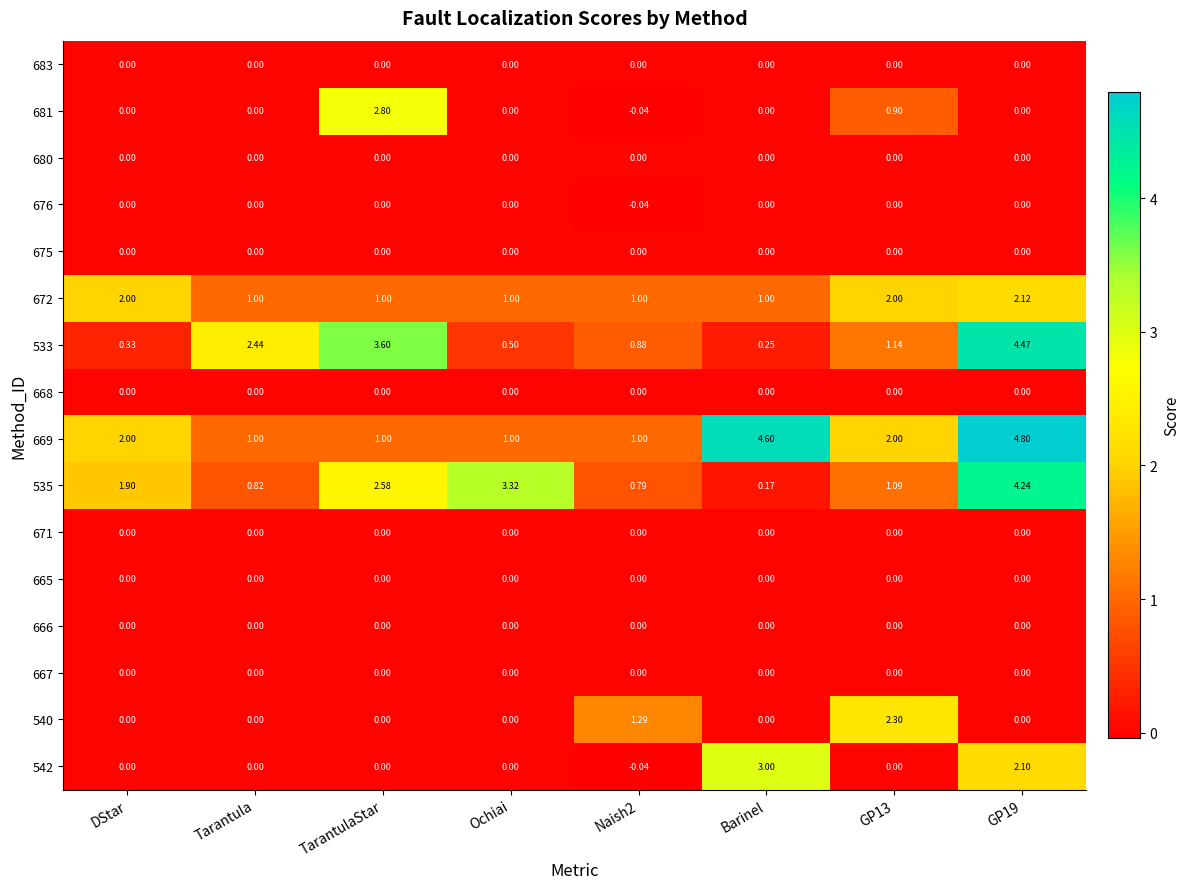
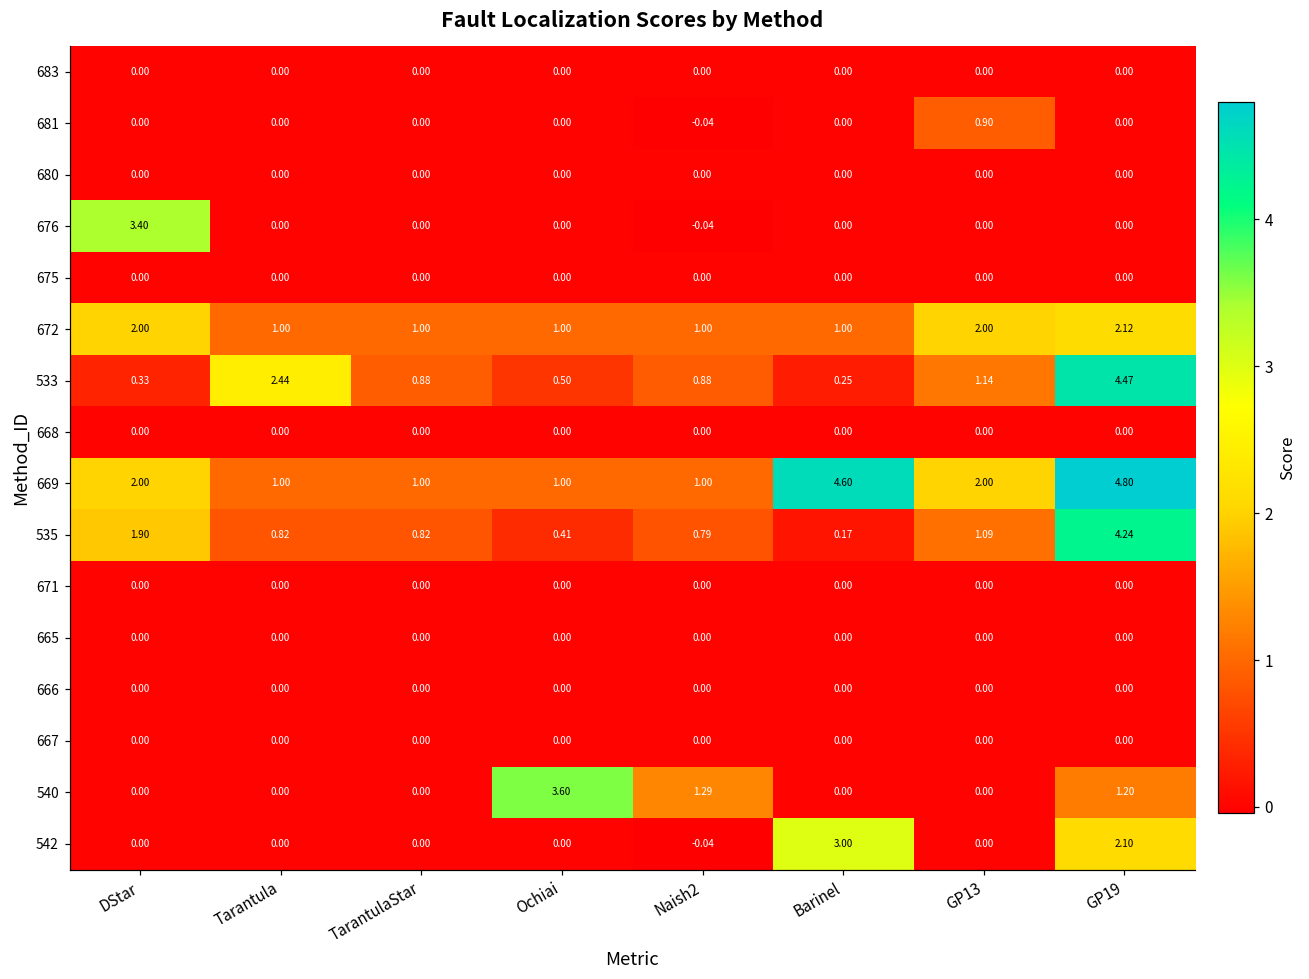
  {
    "683": {
      "DStar": 0.00,
      "Tarantula": 0.00,
      "TarantulaStar": 0.00,
      "Ochiai": 0.00,
      "Naish2": 0.00,
      "Barinel": 0.00,
      "GP13": 0.00,
      "GP19": 0.00
    },
    "681": {
      "DStar": 0.00,
      "Tarantula": 0.00,
-     "TarantulaStar": 2.80,
+     "TarantulaStar": 0.00,
      "Ochiai": 0.00,
      "Naish2": -0.04,
      "Barinel": 0.00,
      "GP13": 0.90,
      "GP19": 0.00
    },
    "680": {
      "DStar": 0.00,
      "Tarantula": 0.00,
      "TarantulaStar": 0.00,
      "Ochiai": 0.00,
      "Naish2": 0.00,
      "Barinel": 0.00,
      "GP13": 0.00,
      "GP19": 0.00
    },
    "676": {
-     "DStar": 0.00,
+     "DStar": 3.40,
      "Tarantula": 0.00,
      "TarantulaStar": 0.00,
      "Ochiai": 0.00,
      "Naish2": -0.04,
      "Barinel": 0.00,
      "GP13": 0.00,
      "GP19": 0.00
    },
    "675": {
      "DStar": 0.00,
      "Tarantula": 0.00,
      "TarantulaStar": 0.00,
      "Ochiai": 0.00,
      "Naish2": 0.00,
      "Barinel": 0.00,
      "GP13": 0.00,
      "GP19": 0.00
    },
    "672": {
      "DStar": 2.00,
      "Tarantula": 1.00,
      "TarantulaStar": 1.00,
      "Ochiai": 1.00,
      "Naish2": 1.00,
      "Barinel": 1.00,
      "GP13": 2.00,
      "GP19": 2.12
    },
    "533": {
      "DStar": 0.33,
      "Tarantula": 2.44,
-     "TarantulaStar": 3.60,
+     "TarantulaStar": 0.88,
      "Ochiai": 0.50,
      "Naish2": 0.88,
      "Barinel": 0.25,
      "GP13": 1.14,
      "GP19": 4.47
    },
    "668": {
      "DStar": 0.00,
      "Tarantula": 0.00,
      "TarantulaStar": 0.00,
      "Ochiai": 0.00,
      "Naish2": 0.00,
      "Barinel": 0.00,
      "GP13": 0.00,
      "GP19": 0.00
    },
    "669": {
      "DStar": 2.00,
      "Tarantula": 1.00,
      "TarantulaStar": 1.00,
      "Ochiai": 1.00,
      "Naish2": 1.00,
      "Barinel": 4.60,
      "GP13": 2.00,
      "GP19": 4.80
    },
    "535": {
      "DStar": 1.90,
      "Tarantula": 0.82,
-     "TarantulaStar": 2.58,
-     "Ochiai": 3.32,
+     "TarantulaStar": 0.82,
+     "Ochiai": 0.41,
      "Naish2": 0.79,
      "Barinel": 0.17,
      "GP13": 1.09,
      "GP19": 4.24
    },
    "671": {
      "DStar": 0.00,
      "Tarantula": 0.00,
      "TarantulaStar": 0.00,
      "Ochiai": 0.00,
      "Naish2": 0.00,
      "Barinel": 0.00,
      "GP13": 0.00,
      "GP19": 0.00
    },
    "665": {
      "DStar": 0.00,
      "Tarantula": 0.00,
      "TarantulaStar": 0.00,
      "Ochiai": 0.00,
      "Naish2": 0.00,
      "Barinel": 0.00,
      "GP13": 0.00,
      "GP19": 0.00
    },
    "666": {
      "DStar": 0.00,
      "Tarantula": 0.00,
      "TarantulaStar": 0.00,
      "Ochiai": 0.00,
      "Naish2": 0.00,
      "Barinel": 0.00,
      "GP13": 0.00,
      "GP19": 0.00
    },
    "667": {
      "DStar": 0.00,
      "Tarantula": 0.00,
      "TarantulaStar": 0.00,
      "Ochiai": 0.00,
      "Naish2": 0.00,
      "Barinel": 0.00,
      "GP13": 0.00,
      "GP19": 0.00
    },
    "540": {
      "DStar": 0.00,
      "Tarantula": 0.00,
      "TarantulaStar": 0.00,
-     "Ochiai": 0.00,
+     "Ochiai": 3.60,
      "Naish2": 1.29,
      "Barinel": 0.00,
-     "GP13": 2.30,
-     "GP19": 0.00
+     "GP13": 0.00,
+     "GP19": 1.20
    },
    "542": {
      "DStar": 0.00,
      "Tarantula": 0.00,
      "TarantulaStar": 0.00,
      "Ochiai": 0.00,
      "Naish2": -0.04,
      "Barinel": 3.00,
      "GP13": 0.00,
      "GP19": 2.10
    }
  }
